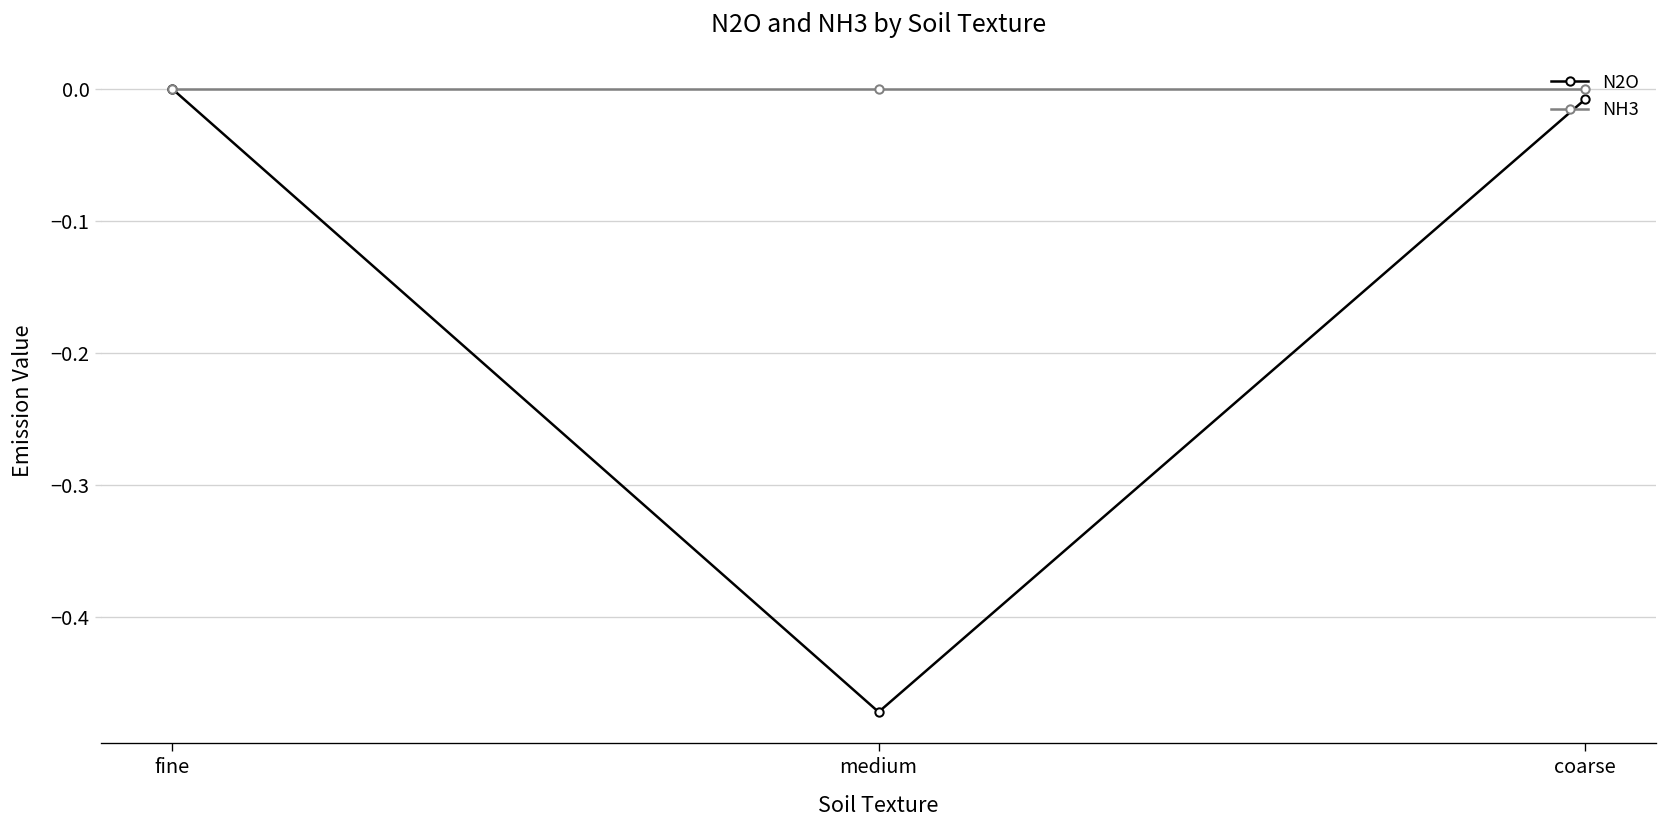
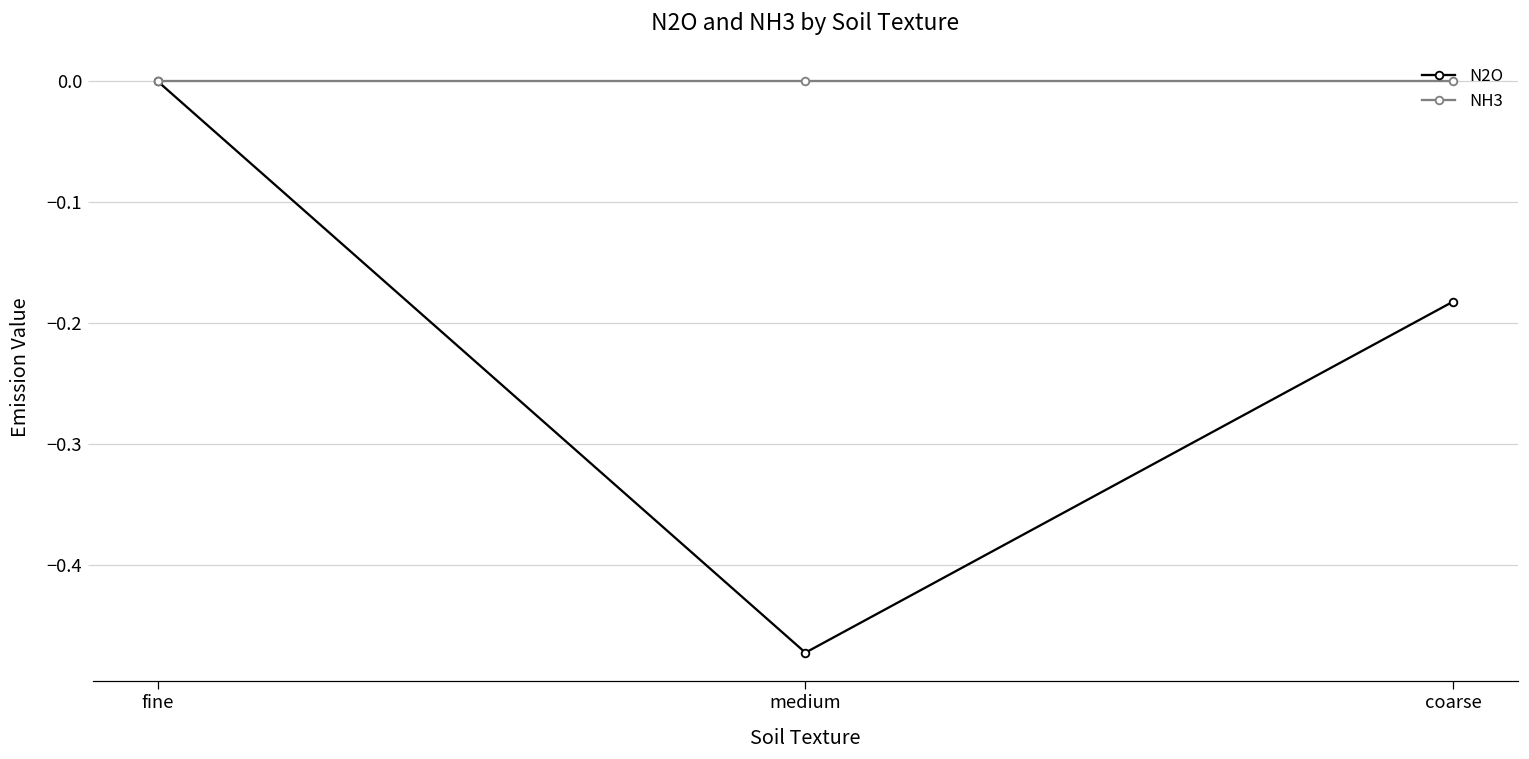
  {
    "N2O": {
      "medium": -0.472,
-     "coarse": -0.008
+     "coarse": -0.182
    },
    "NH3": {
      "medium": 0.000,
      "coarse": 0.000
    }
  }
